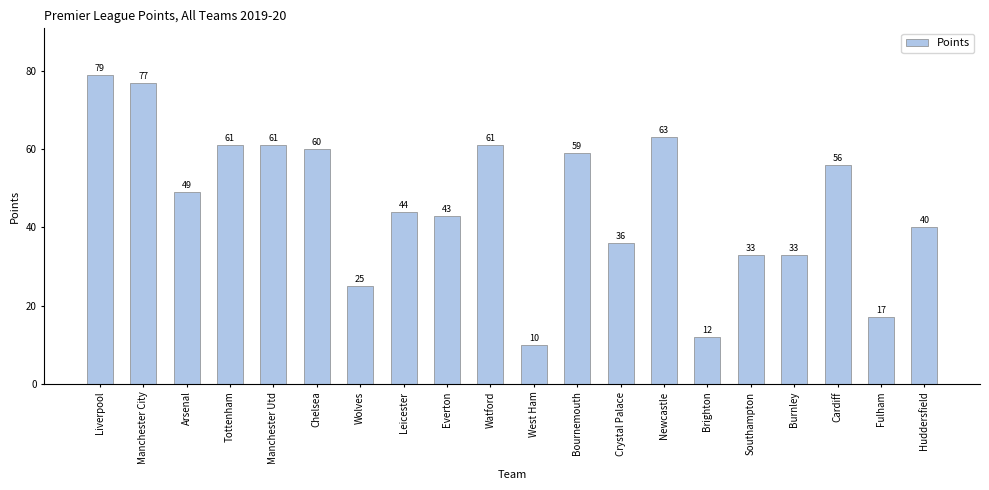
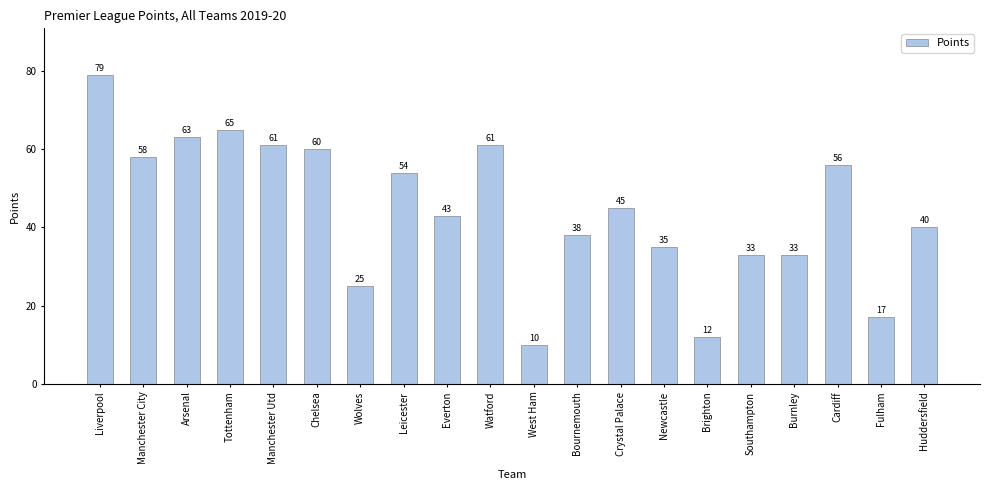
  {
    "Liverpool": 79,
-   "Manchester City": 77,
-   "Arsenal": 49,
-   "Tottenham": 61,
+   "Manchester City": 58,
+   "Arsenal": 63,
+   "Tottenham": 65,
    "Manchester Utd": 61,
    "Chelsea": 60,
    "Wolves": 25,
-   "Leicester": 44,
+   "Leicester": 54,
    "Everton": 43,
    "Watford": 61,
    "West Ham": 10,
-   "Bournemouth": 59,
-   "Crystal Palace": 36,
-   "Newcastle": 63,
+   "Bournemouth": 38,
+   "Crystal Palace": 45,
+   "Newcastle": 35,
    "Brighton": 12,
    "Southampton": 33,
    "Burnley": 33,
    "Cardiff": 56,
    "Fulham": 17,
    "Huddersfield": 40
  }
